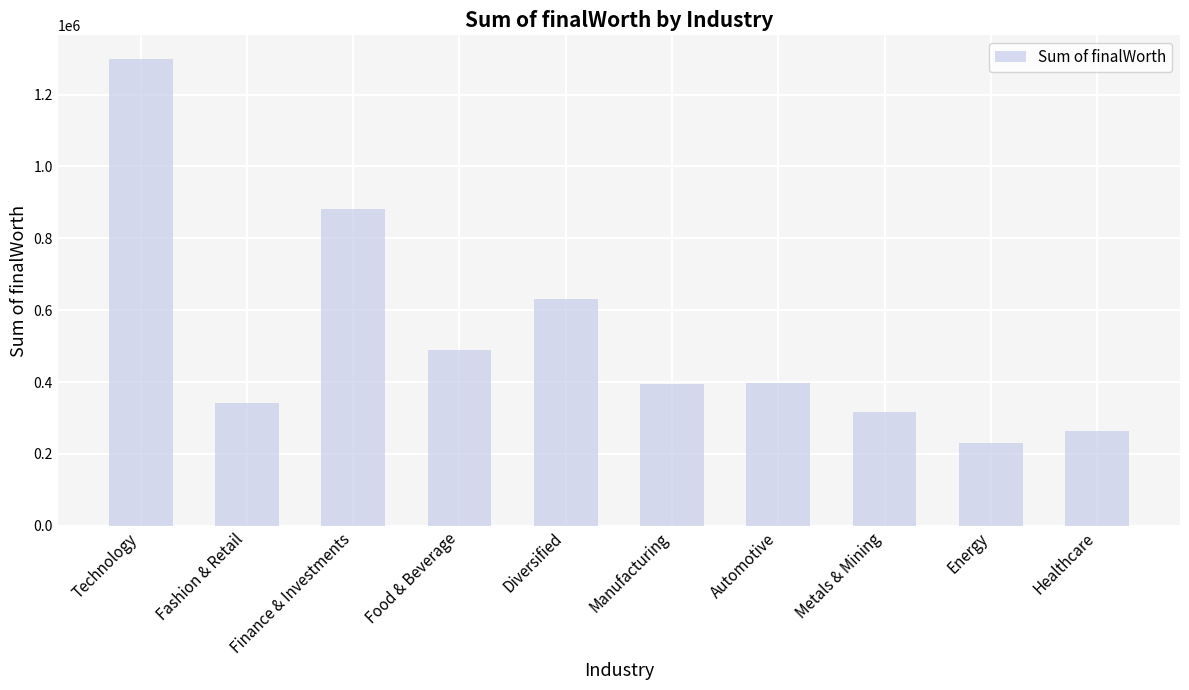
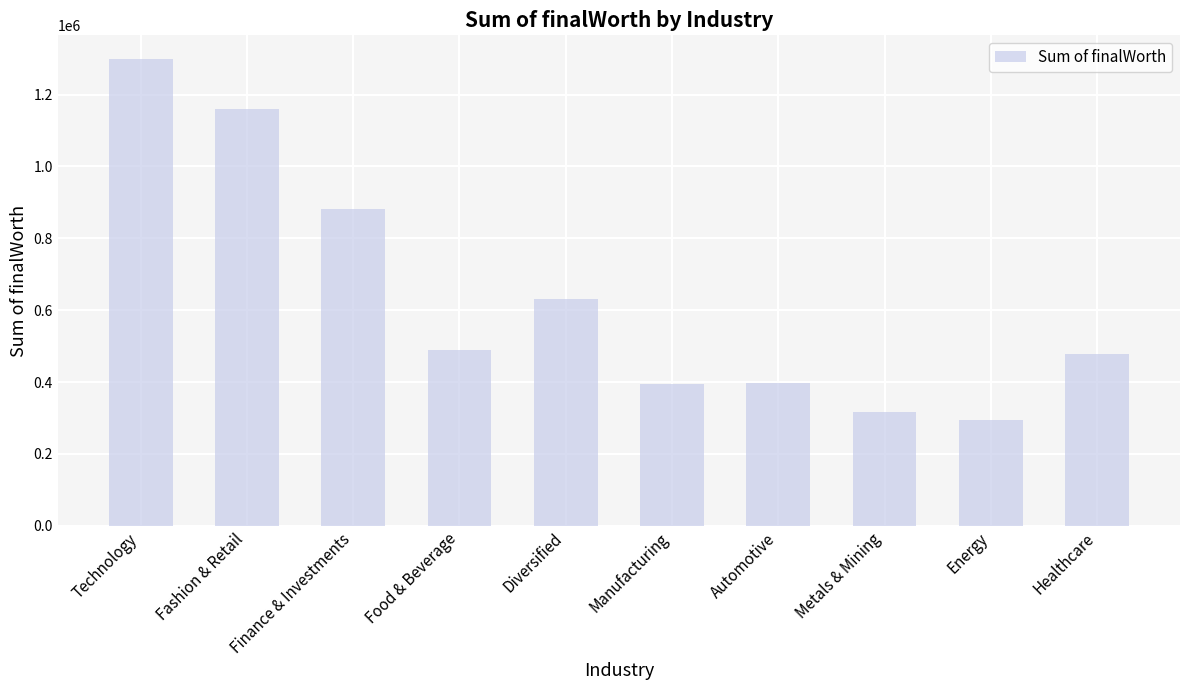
  {
    "Technology": 1300000,
-   "Fashion & Retail": 340000,
+   "Fashion & Retail": 1160000,
    "Finance & Investments": 880000,
    "Food & Beverage": 490000,
    "Diversified": 630000,
    "Manufacturing": 390000,
    "Automotive": 400000,
    "Metals & Mining": 320000,
-   "Energy": 230000,
-   "Healthcare": 260000
+   "Energy": 290000,
+   "Healthcare": 480000
  }
